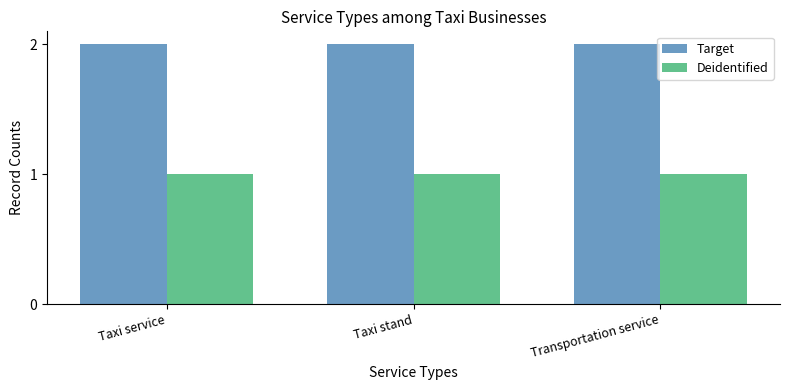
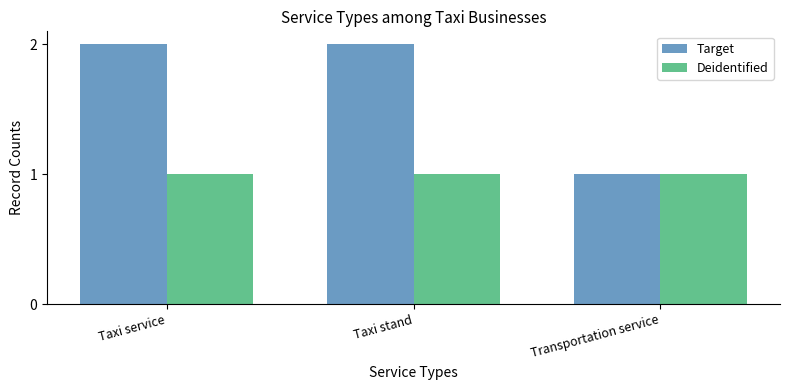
  {
    "Target": {
      "Taxi service": 2,
      "Taxi stand": 2,
-     "Transportation service": 2
+     "Transportation service": 1
    },
    "Deidentified": {
      "Taxi service": 1,
      "Taxi stand": 1,
      "Transportation service": 1
    }
  }
